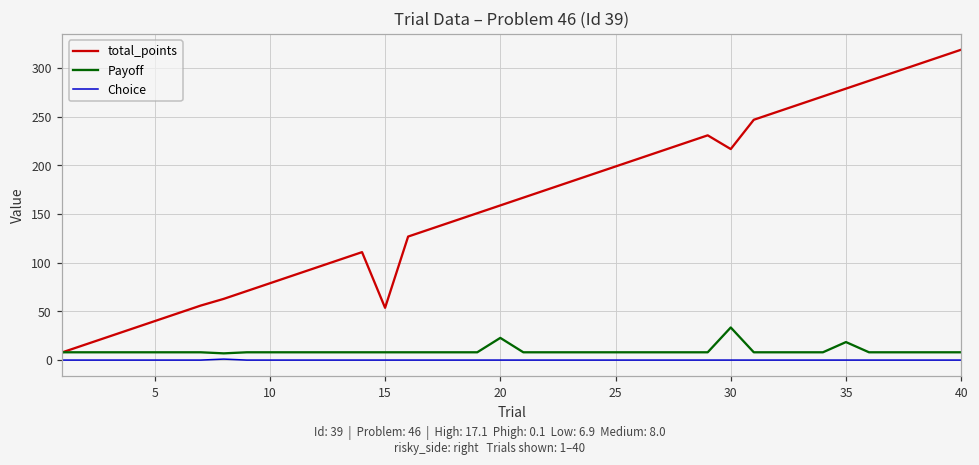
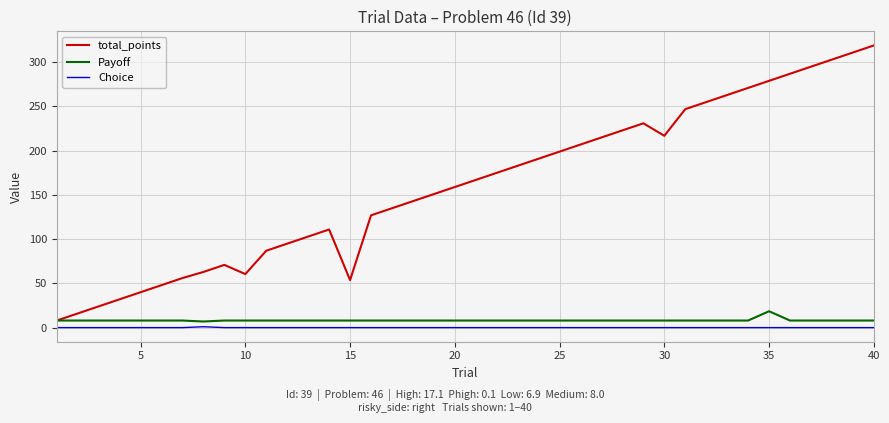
  {
    "total_points": {
      "5": 40,
-     "10": 80,
+     "10": 60,
      "15": 50,
      "20": 160,
      "25": 200,
      "30": 220,
      "35": 280,
      "40": 320
    },
    "Payoff": {
      "5": 10,
      "10": 10,
      "15": 10,
-     "20": 20,
+     "20": 10,
      "25": 10,
-     "30": 30,
+     "30": 10,
      "35": 20,
      "40": 10
    },
    "Choice": {
      "5": 0,
      "10": 0,
      "15": 0,
      "20": 0,
      "25": 0,
      "30": 0,
      "35": 0,
      "40": 0
    }
  }
